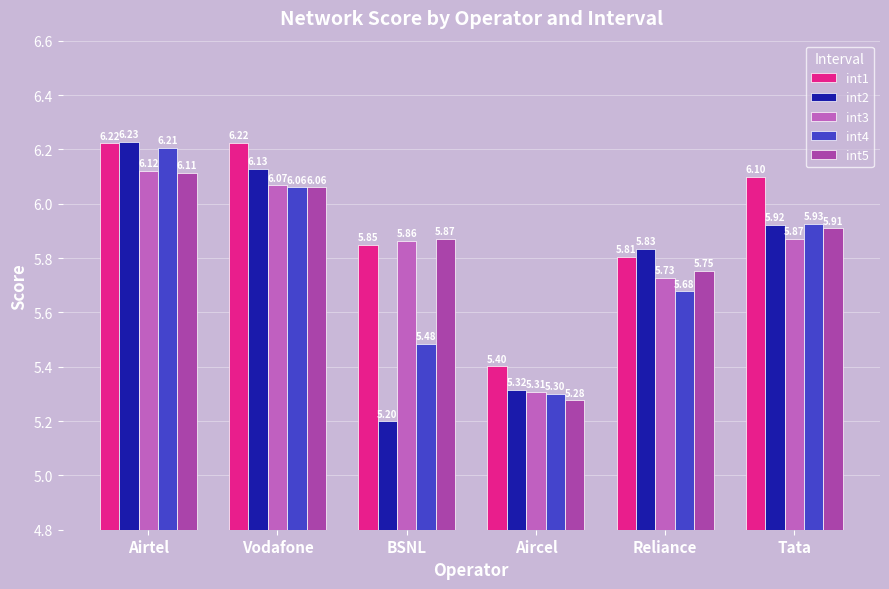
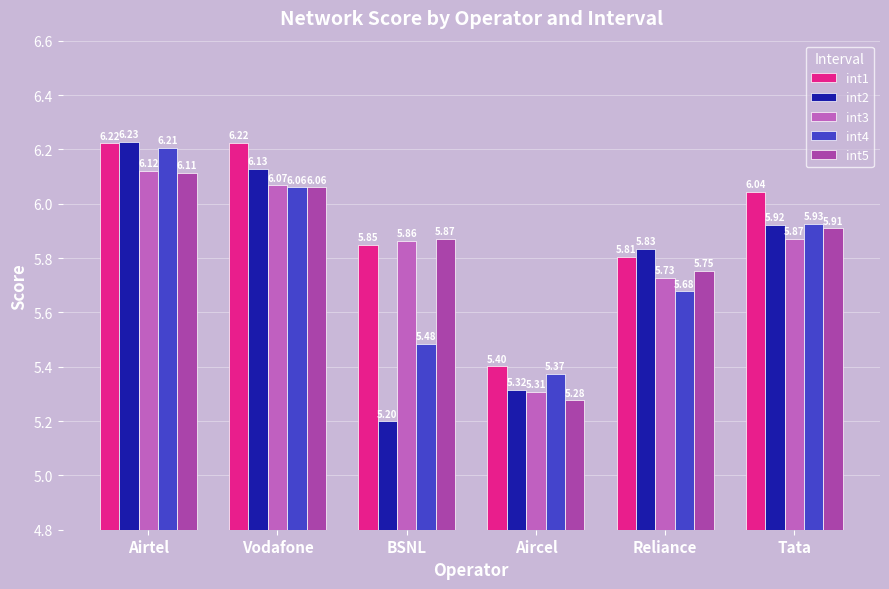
  {
    "int1": {
      "Airtel": 6.22,
      "Vodafone": 6.22,
      "BSNL": 5.85,
      "Aircel": 5.40,
      "Reliance": 5.81,
-     "Tata": 6.10
+     "Tata": 6.04
    },
    "int2": {
      "Airtel": 6.23,
      "Vodafone": 6.13,
      "BSNL": 5.20,
      "Aircel": 5.32,
      "Reliance": 5.83,
      "Tata": 5.92
    },
    "int4": {
      "Airtel": 6.21,
      "Vodafone": 6.06,
      "BSNL": 5.48,
-     "Aircel": 5.30,
+     "Aircel": 5.37,
      "Reliance": 5.68,
      "Tata": 5.93
    }
  }
